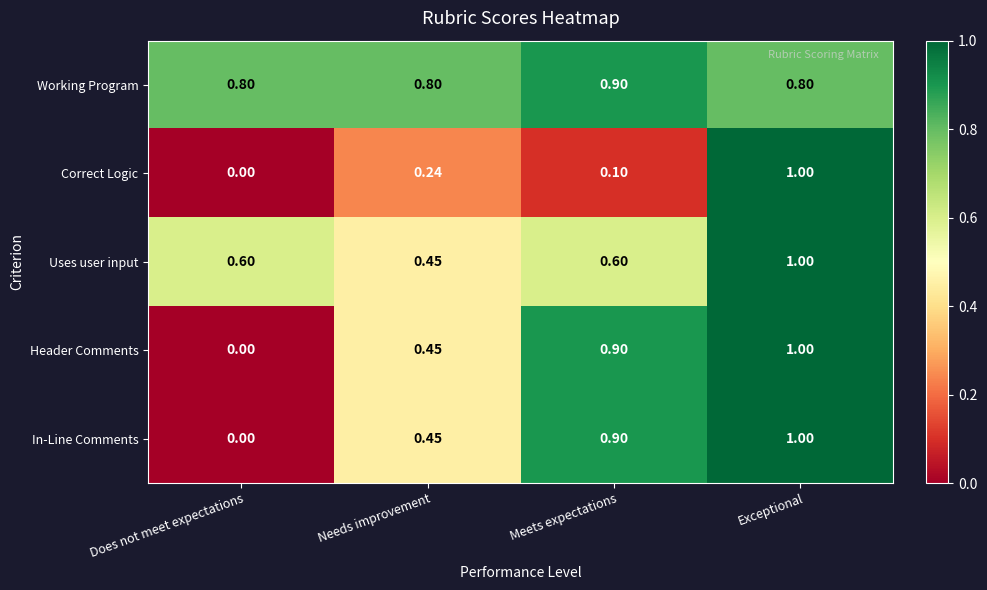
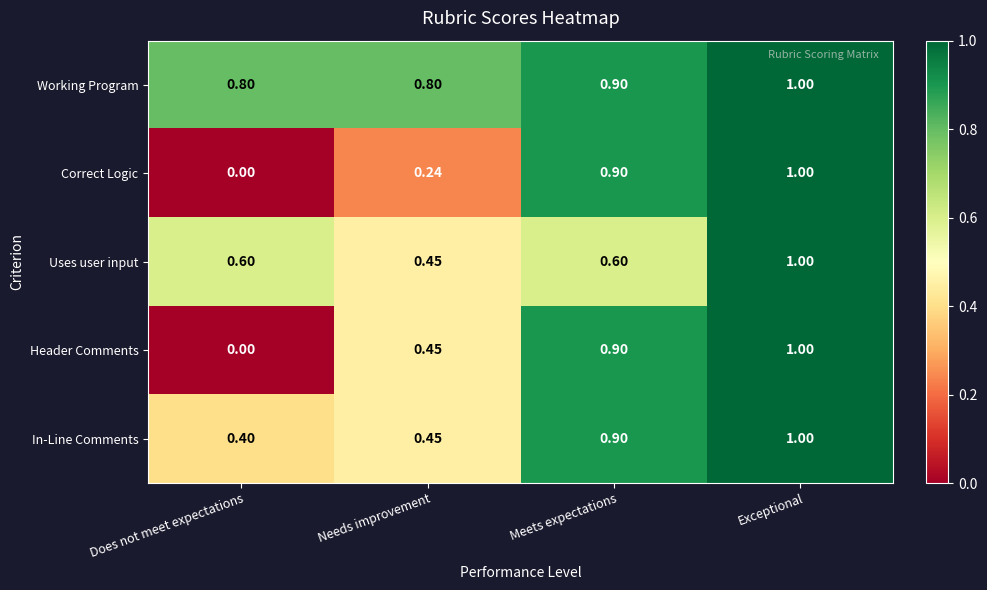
  {
    "Working Program": {
      "Does not meet expectations": 0.80,
      "Needs improvement": 0.80,
      "Meets expectations": 0.90,
-     "Exceptional": 0.80
+     "Exceptional": 1.00
    },
    "Correct Logic": {
      "Does not meet expectations": 0.00,
      "Needs improvement": 0.24,
-     "Meets expectations": 0.10,
+     "Meets expectations": 0.90,
      "Exceptional": 1.00
    },
    "Uses user input": {
      "Does not meet expectations": 0.60,
      "Needs improvement": 0.45,
      "Meets expectations": 0.60,
      "Exceptional": 1.00
    },
    "Header Comments": {
      "Does not meet expectations": 0.00,
      "Needs improvement": 0.45,
      "Meets expectations": 0.90,
      "Exceptional": 1.00
    },
    "In-Line Comments": {
-     "Does not meet expectations": 0.00,
+     "Does not meet expectations": 0.40,
      "Needs improvement": 0.45,
      "Meets expectations": 0.90,
      "Exceptional": 1.00
    }
  }
